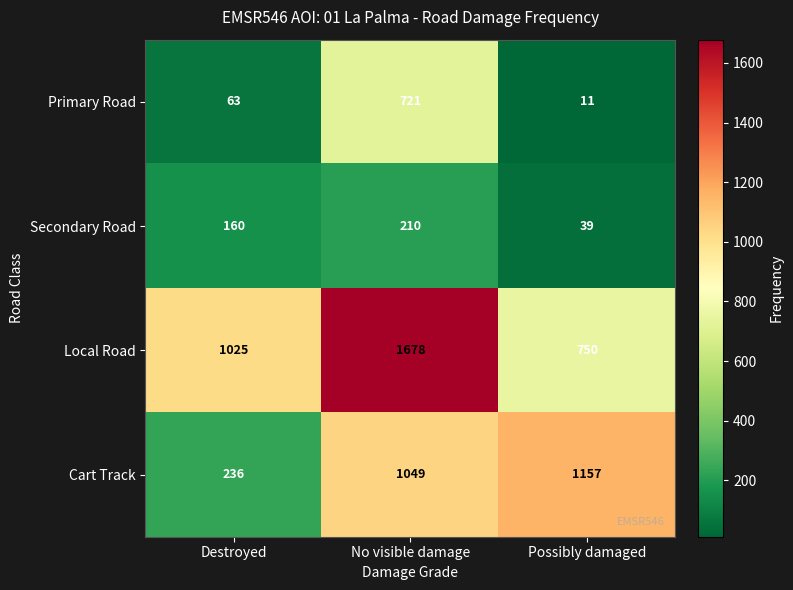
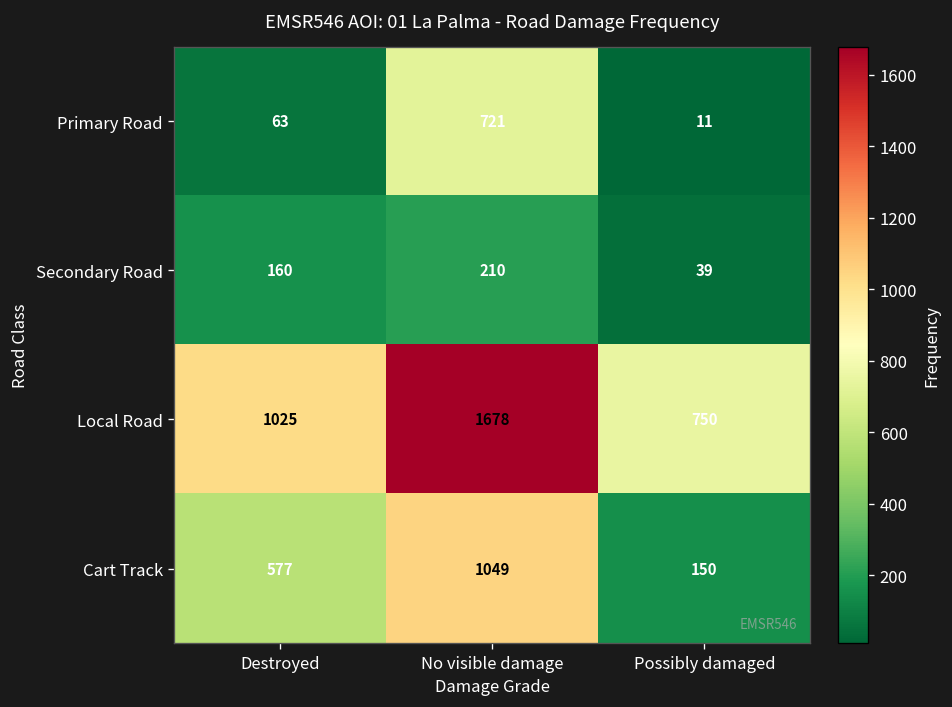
  {
    "Primary Road": {
      "Destroyed": 63,
      "No visible damage": 721,
      "Possibly damaged": 11
    },
    "Secondary Road": {
      "Destroyed": 160,
      "No visible damage": 210,
      "Possibly damaged": 39
    },
    "Local Road": {
      "Destroyed": 1025,
      "No visible damage": 1678,
      "Possibly damaged": 750
    },
    "Cart Track": {
-     "Destroyed": 236,
+     "Destroyed": 577,
      "No visible damage": 1049,
-     "Possibly damaged": 1157
+     "Possibly damaged": 150
    }
  }
